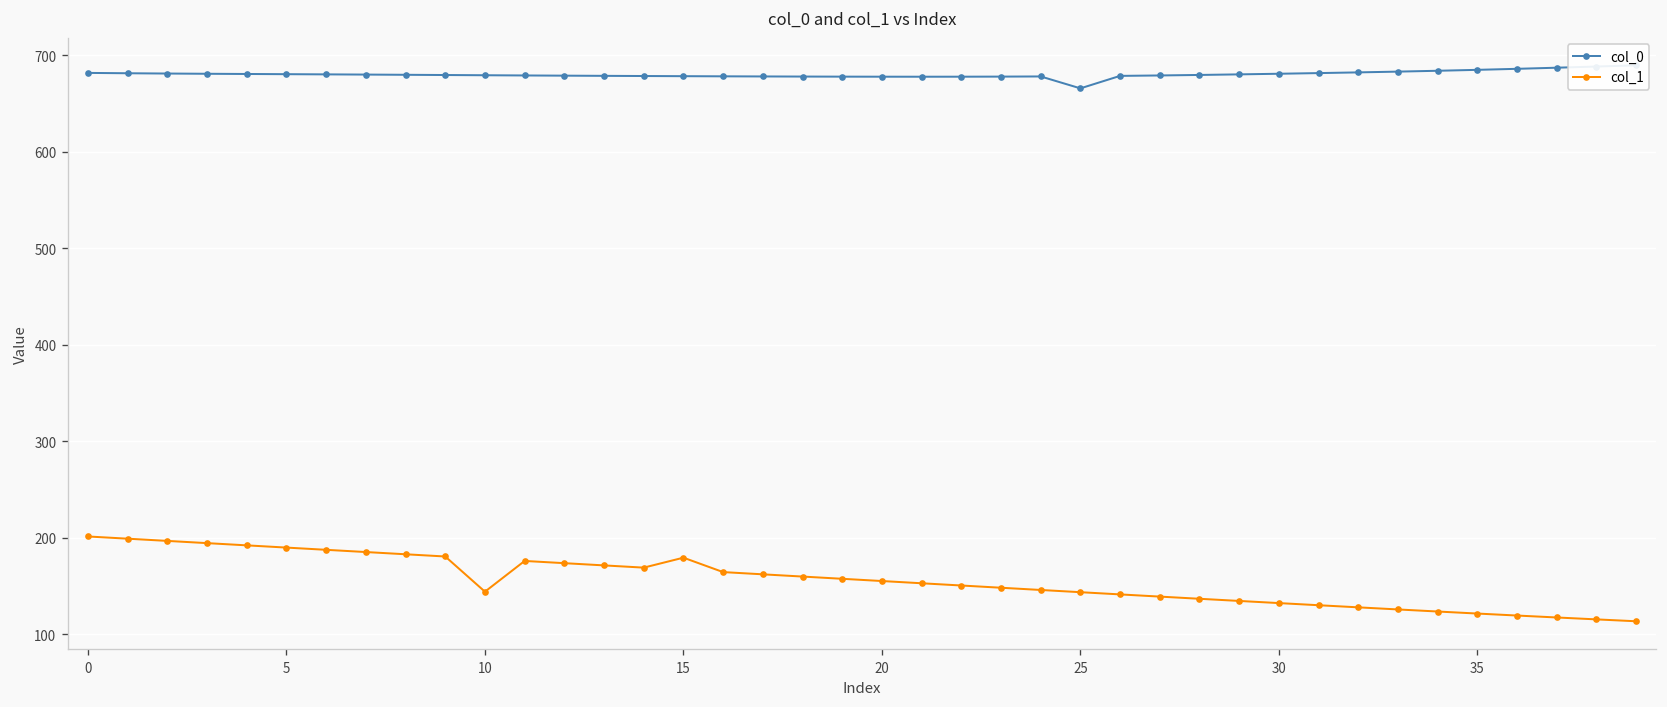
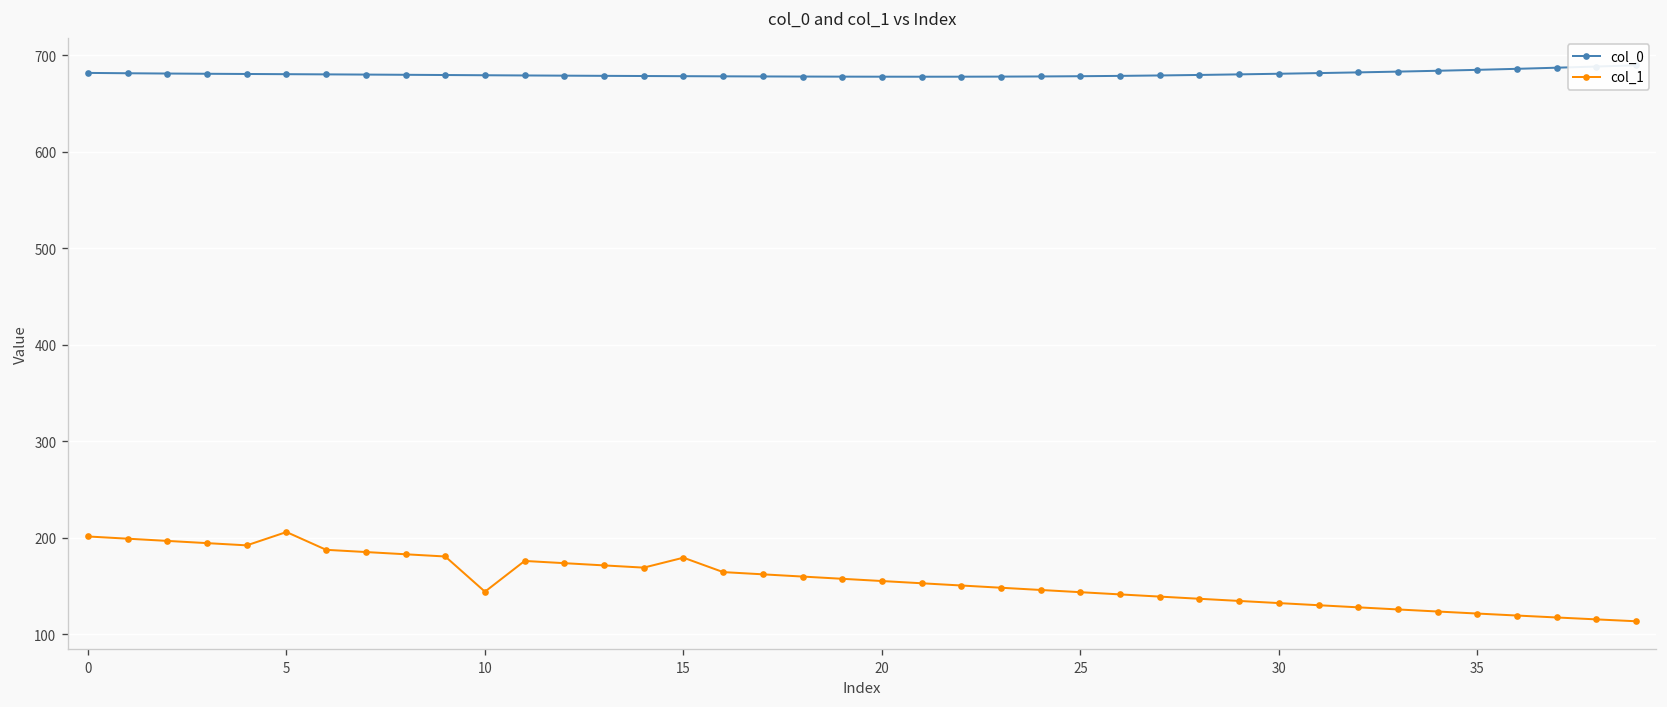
  {
    "col_0": {
      "0": 680,
      "5": 680,
      "10": 680,
      "15": 680,
      "20": 680,
-     "25": 670,
+     "25": 680,
      "30": 680,
      "35": 680
    },
    "col_1": {
      "0": 200,
-     "5": 190,
+     "5": 210,
      "10": 140,
      "15": 180,
      "20": 160,
      "25": 140,
      "30": 130,
      "35": 120
    }
  }
